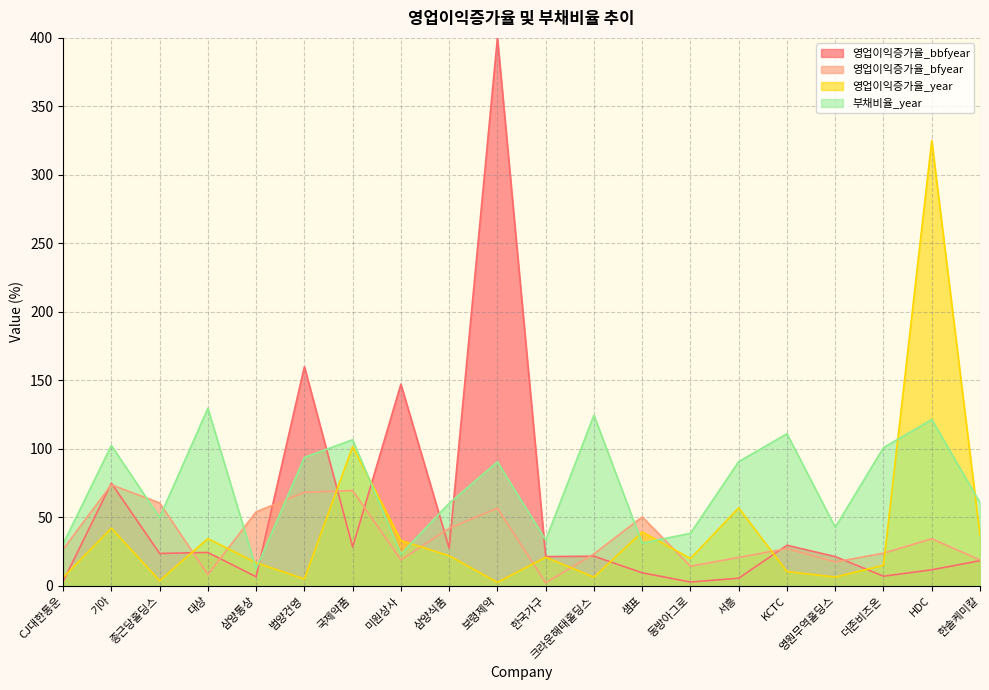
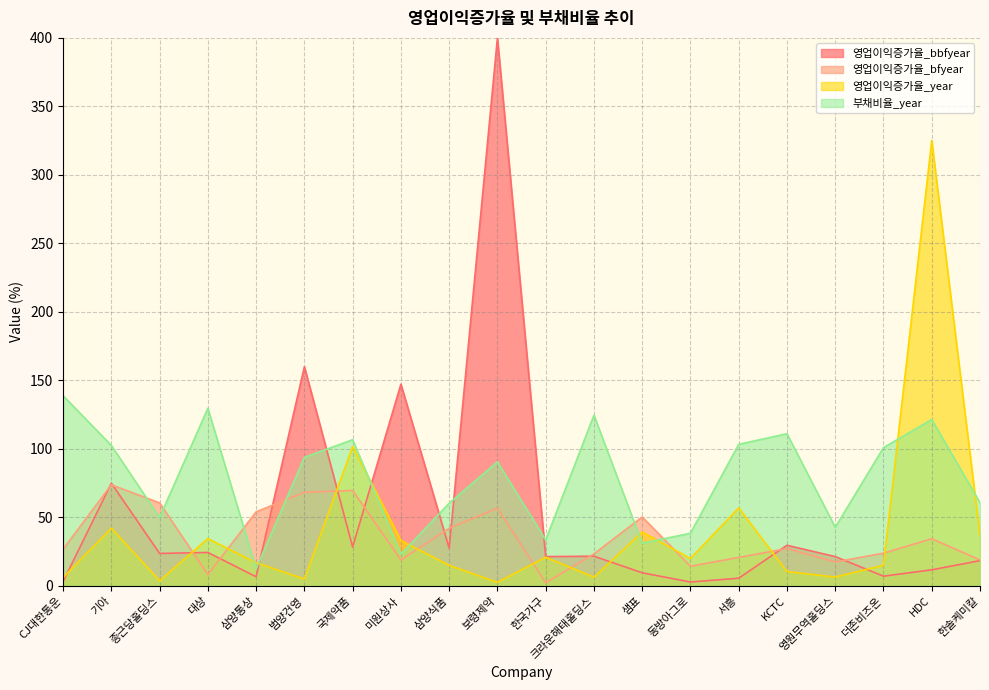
  {
    "영업이익증가율_year": {
      "CJ대한통운": 6,
      "기아": 42,
      "종근당홀딩스": 4,
      "대상": 34,
      "삼양통상": 17,
      "범양건영": 5,
      "국제약품": 102,
      "미원상사": 33,
-     "삼양식품": 22,
+     "삼양식품": 15,
      "보령제약": 2,
      "크라운해태홀딩스": 6,
      "샘표": 39,
      "동방아그로": 20,
      "서흥": 57,
      "KCTC": 10,
      "영원무역홀딩스": 6,
      "더존비즈온": 15,
      "HDC": 325,
      "한솔케미칼": 37
    },
    "부채비율_year": {
-     "CJ대한통운": 30,
+     "CJ대한통운": 139,
      "기아": 102,
      "종근당홀딩스": 50,
      "대상": 130,
      "삼양통상": 12,
      "범양건영": 94,
      "국제약품": 107,
      "미원상사": 23,
      "삼양식품": 60,
      "보령제약": 90,
      "한국가구": 33,
      "크라운해태홀딩스": 124,
      "샘표": 31,
      "동방아그로": 38,
-     "서흥": 91,
+     "서흥": 103,
      "KCTC": 111,
      "영원무역홀딩스": 43,
      "더존비즈온": 101,
      "HDC": 121,
      "한솔케미칼": 61
    }
  }
